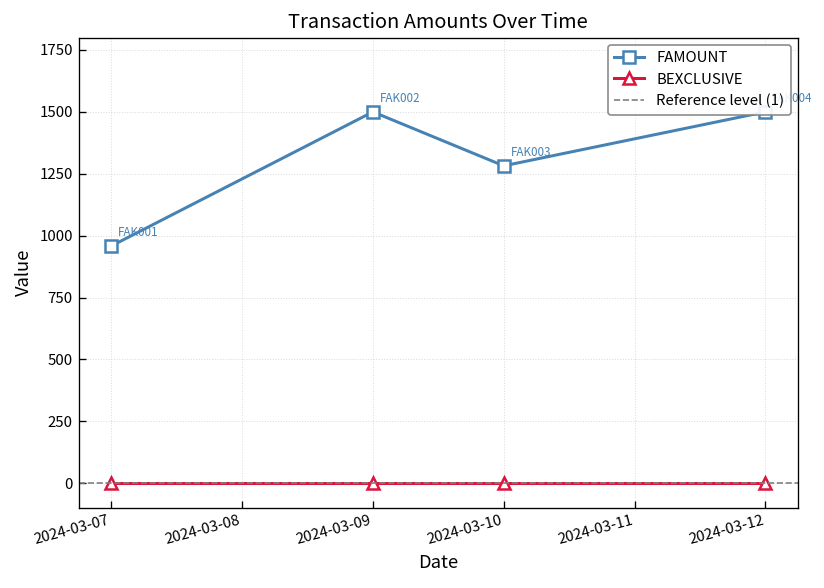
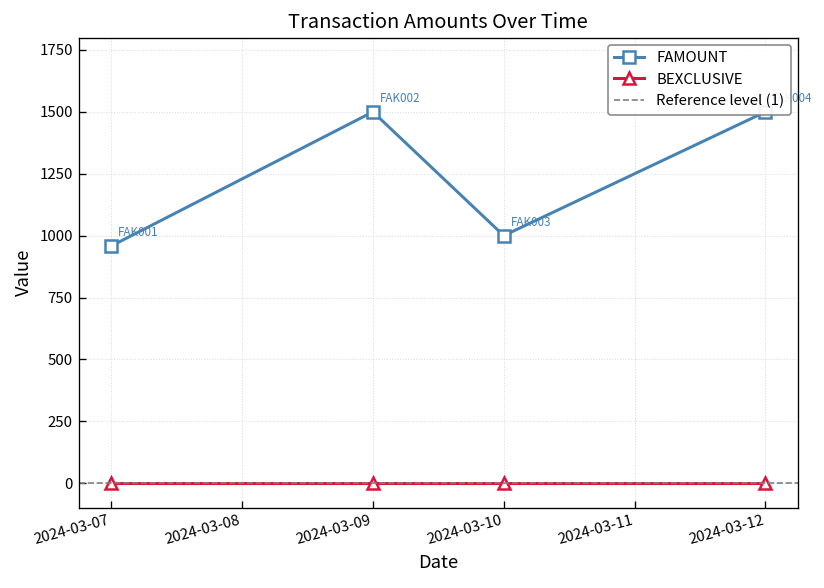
  {
    "FAMOUNT": {
      "2024-03-07": 960,
      "2024-03-09": 1500,
-     "2024-03-10": 1280
+     "2024-03-10": 1000
    },
    "BEXCLUSIVE": {
      "2024-03-07": 0,
      "2024-03-09": 0,
      "2024-03-10": 0,
      "2024-03-12": 0
    }
  }
